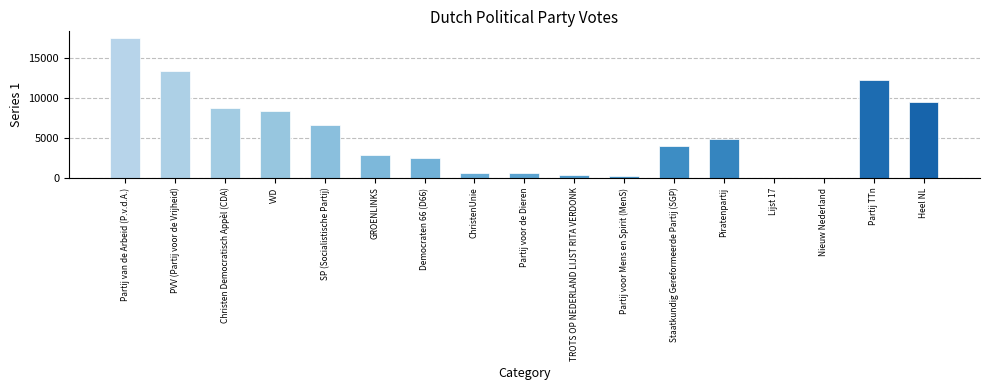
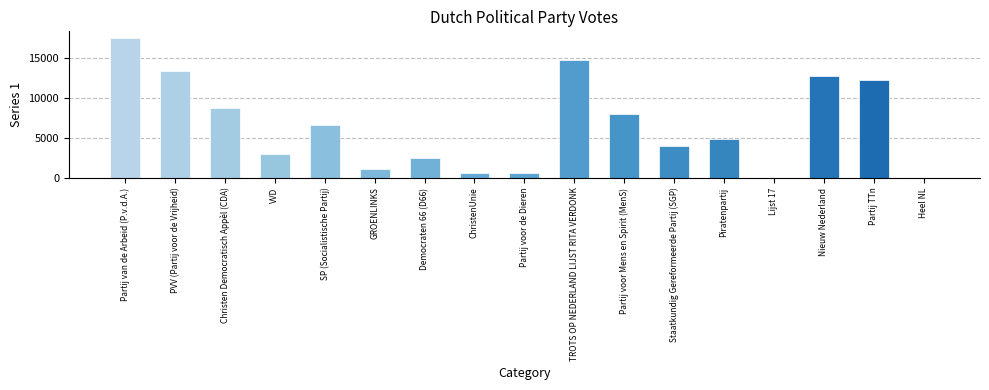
  {
    "Partij van de Arbeid (P.v.d.A.)": 17000,
    "PVV (Partij voor de Vrijheid)": 13000,
    "Christen Democratisch Appèl (CDA)": 9000,
-   "VVD": 8000,
+   "VVD": 3000,
    "SP (Socialistische Partij)": 7000,
-   "GROENLINKS": 3000,
+   "GROENLINKS": 1000,
    "Democraten 66 (D66)": 2000,
    "ChristenUnie": 1000,
    "Partij voor de Dieren": 1000,
-   "TROTS OP NEDERLAND LIJST RITA VERDONK": 0,
-   "Partij voor Mens en Spirit (MenS)": 0,
+   "TROTS OP NEDERLAND LIJST RITA VERDONK": 15000,
+   "Partij voor Mens en Spirit (MenS)": 8000,
    "Staatkundig Gereformeerde Partij (SGP)": 4000,
    "Piratenpartij": 5000,
-   "Nieuw Nederland": 0,
+   "Nieuw Nederland": 13000,
    "Partij TTn": 12000,
-   "Heel NL": 9000
+   "Heel NL": 0
  }
